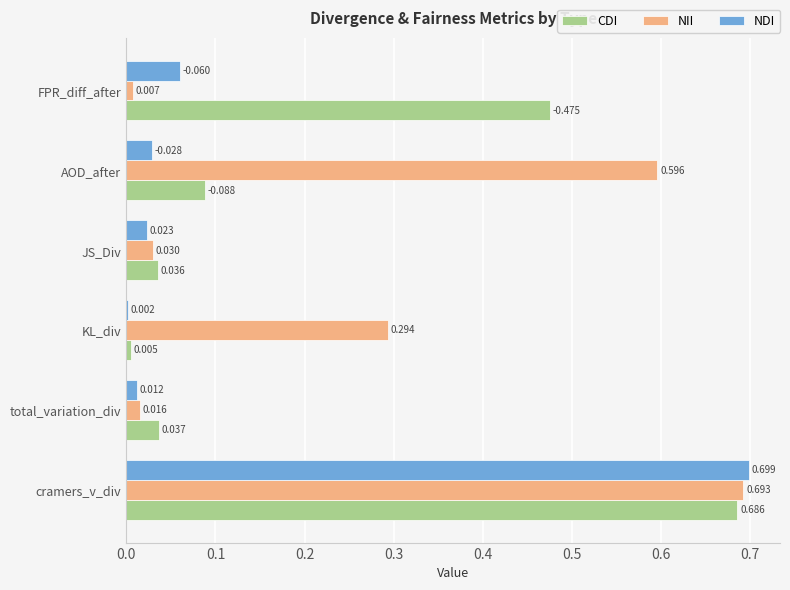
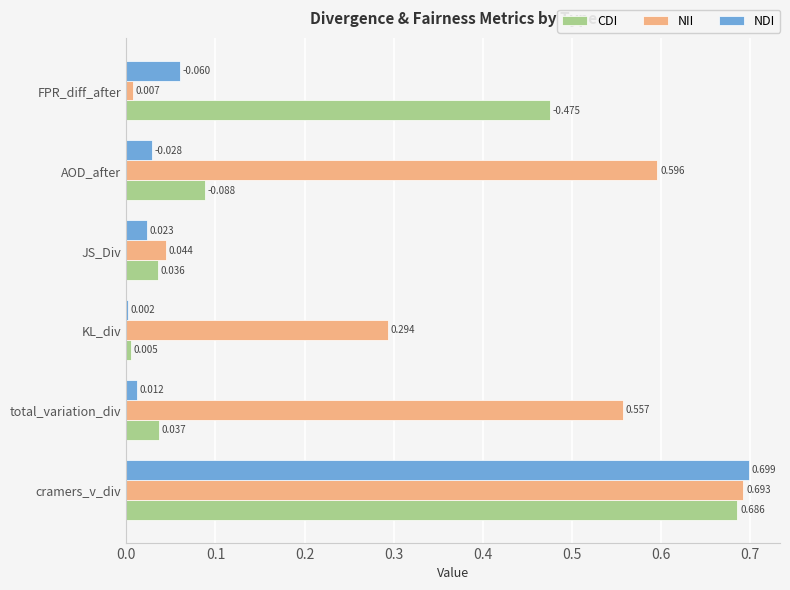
  {
    "CDI": {
      "JS_Div": 0.036,
      "KL_div": 0.005,
      "total_variation_div": 0.037,
      "cramers_v_div": 0.686
    },
    "NII": {
      "FPR_diff_after": 0.007,
      "AOD_after": 0.596,
-     "JS_Div": 0.030,
+     "JS_Div": 0.044,
      "KL_div": 0.294,
-     "total_variation_div": 0.016,
+     "total_variation_div": 0.557,
      "cramers_v_div": 0.693
    },
    "NDI": {
      "JS_Div": 0.023,
      "KL_div": 0.002,
      "total_variation_div": 0.012,
      "cramers_v_div": 0.699
    }
  }
